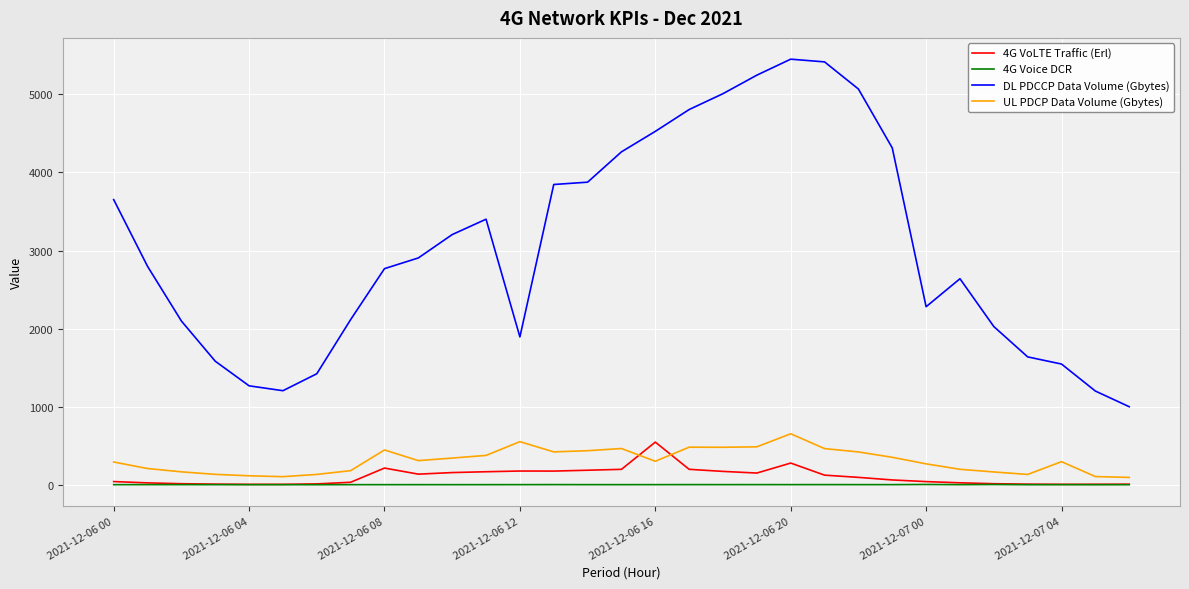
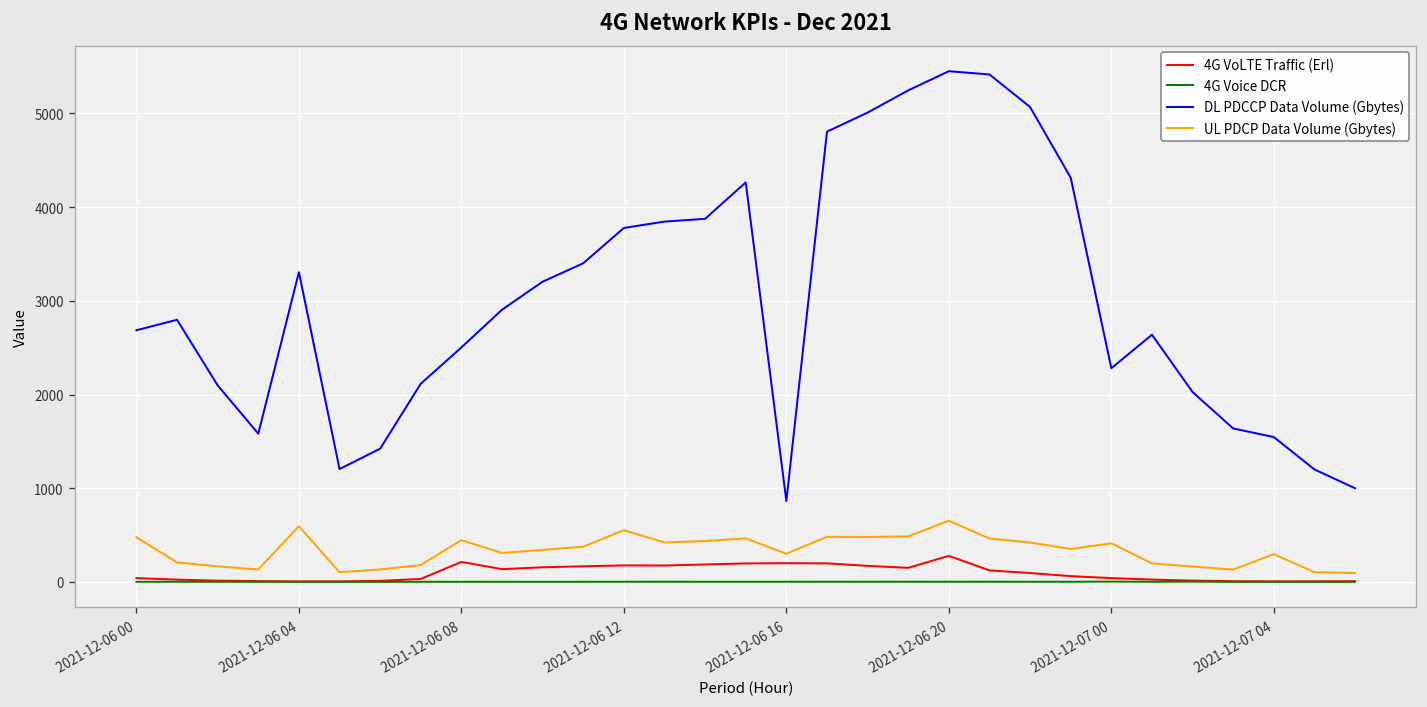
  {
    "4G VoLTE Traffic (Erl)": {
      "2021-12-06 00": 0,
      "2021-12-06 08": 200,
      "2021-12-06 12": 200,
-     "2021-12-06 16": 500,
+     "2021-12-06 16": 200,
      "2021-12-06 20": 300,
      "2021-12-07 00": 0
    },
    "4G Voice DCR": {
      "2021-12-06 00": 0,
      "2021-12-06 08": 0,
      "2021-12-06 12": 0,
      "2021-12-06 16": 0,
      "2021-12-06 20": 0,
      "2021-12-07 00": 0
    },
    "DL PDCCP Data Volume (Gbytes)": {
-     "2021-12-06 00": 3700,
-     "2021-12-06 04": 1300,
-     "2021-12-06 08": 2800,
-     "2021-12-06 12": 1900,
-     "2021-12-06 16": 4500,
+     "2021-12-06 00": 2700,
+     "2021-12-06 04": 3300,
+     "2021-12-06 08": 2500,
+     "2021-12-06 12": 3800,
+     "2021-12-06 16": 900,
      "2021-12-06 20": 5500,
      "2021-12-07 00": 2300,
      "2021-12-07 04": 1500
    },
    "UL PDCP Data Volume (Gbytes)": {
-     "2021-12-06 00": 300,
-     "2021-12-06 04": 100,
+     "2021-12-06 00": 500,
+     "2021-12-06 04": 600,
      "2021-12-06 08": 400,
      "2021-12-06 12": 600,
      "2021-12-06 16": 300,
      "2021-12-06 20": 700,
-     "2021-12-07 00": 300,
+     "2021-12-07 00": 400,
      "2021-12-07 04": 300
    }
  }
